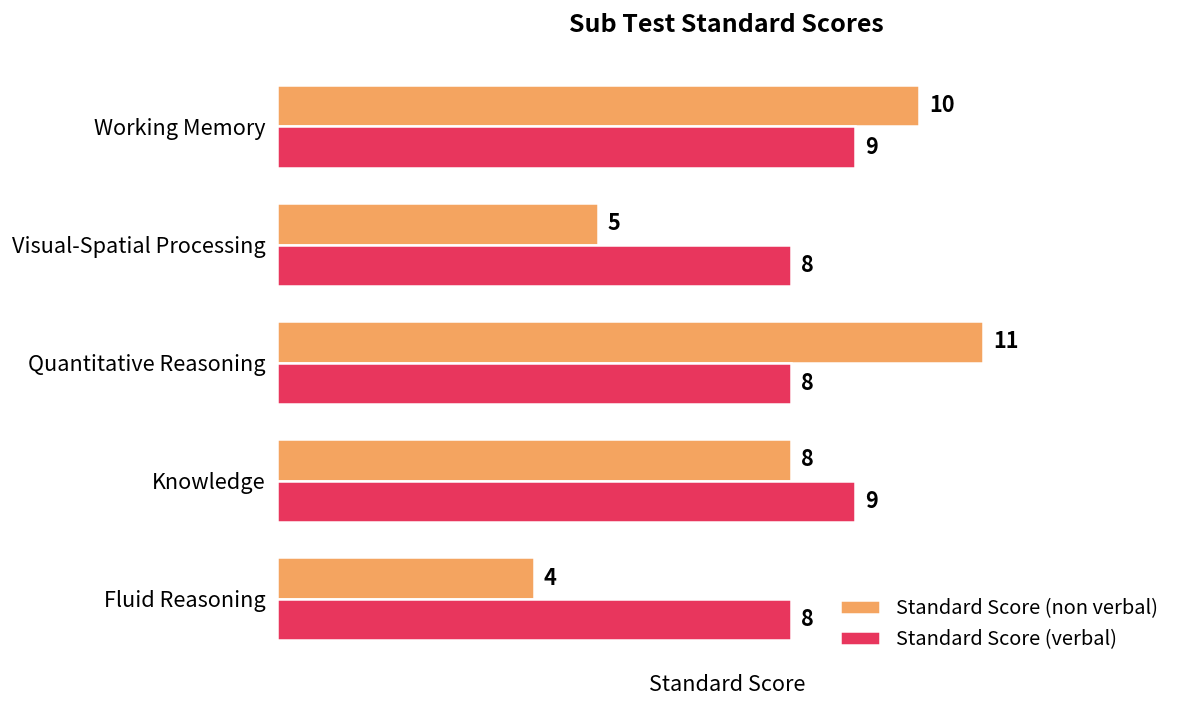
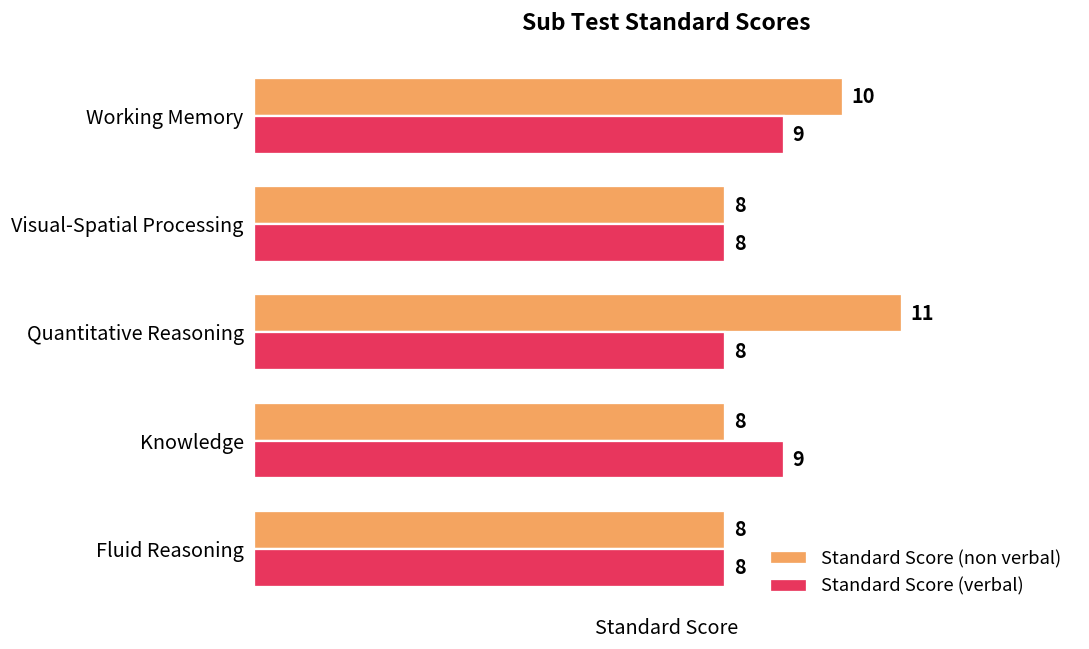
  {
    "Standard Score (non verbal)": {
      "Working Memory": 10,
-     "Visual-Spatial Processing": 5,
+     "Visual-Spatial Processing": 8,
      "Quantitative Reasoning": 11,
      "Knowledge": 8,
-     "Fluid Reasoning": 4
+     "Fluid Reasoning": 8
    },
    "Standard Score (verbal)": {
      "Working Memory": 9,
      "Visual-Spatial Processing": 8,
      "Quantitative Reasoning": 8,
      "Knowledge": 9,
      "Fluid Reasoning": 8
    }
  }
